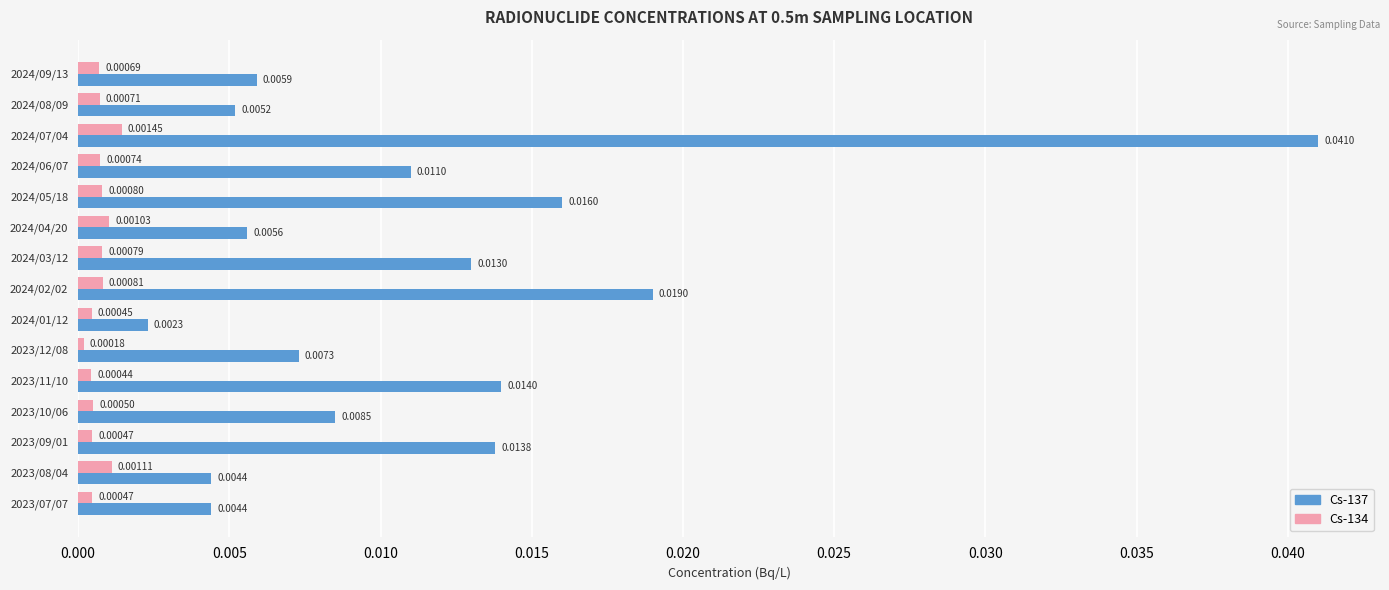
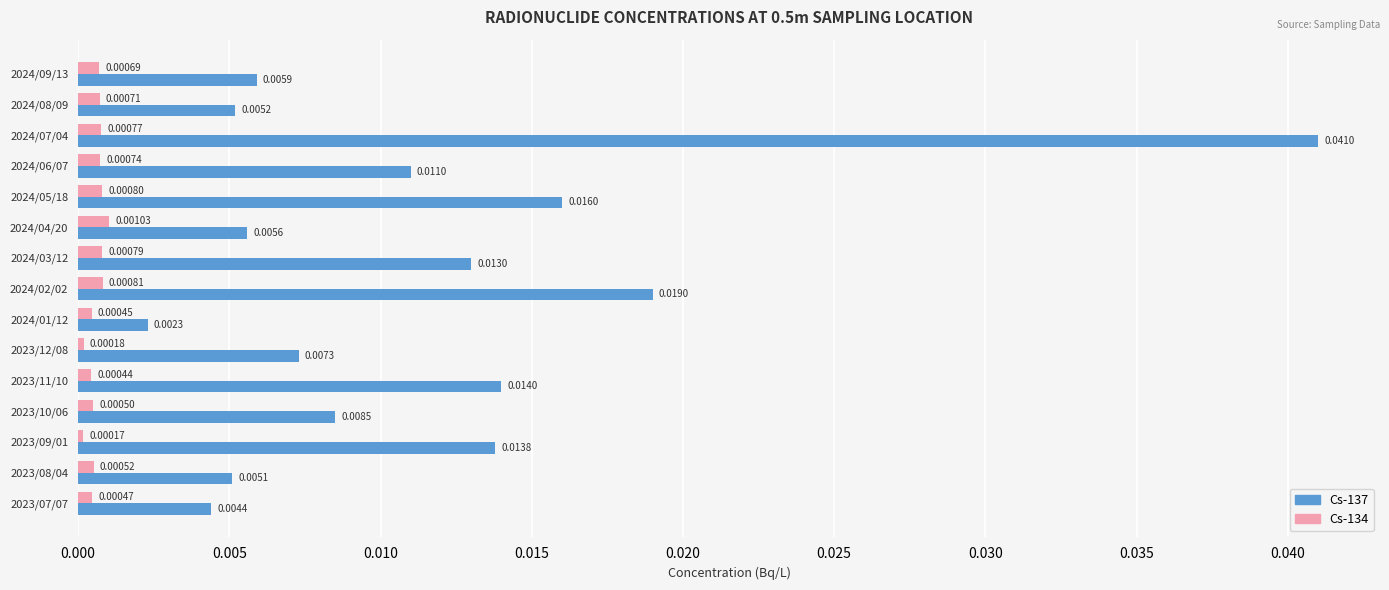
  {
    "Cs-137": {
      "2024/09/13": 0.0059,
      "2024/08/09": 0.0052,
      "2024/07/04": 0.0410,
      "2024/06/07": 0.0110,
      "2024/05/18": 0.0160,
      "2024/04/20": 0.0056,
      "2024/03/12": 0.0130,
      "2024/02/02": 0.0190,
      "2024/01/12": 0.0023,
      "2023/12/08": 0.0073,
      "2023/11/10": 0.0140,
      "2023/10/06": 0.0085,
      "2023/09/01": 0.0138,
-     "2023/08/04": 0.0044,
+     "2023/08/04": 0.0051,
      "2023/07/07": 0.0044
    },
    "Cs-134": {
      "2024/09/13": 0.00069,
      "2024/08/09": 0.00071,
-     "2024/07/04": 0.00145,
+     "2024/07/04": 0.00077,
      "2024/06/07": 0.00074,
      "2024/05/18": 0.00080,
      "2024/04/20": 0.00103,
      "2024/03/12": 0.00079,
      "2024/02/02": 0.00081,
      "2024/01/12": 0.00045,
      "2023/12/08": 0.00018,
      "2023/11/10": 0.00044,
      "2023/10/06": 0.00050,
-     "2023/09/01": 0.00047,
-     "2023/08/04": 0.00111,
+     "2023/09/01": 0.00017,
+     "2023/08/04": 0.00052,
      "2023/07/07": 0.00047
    }
  }
